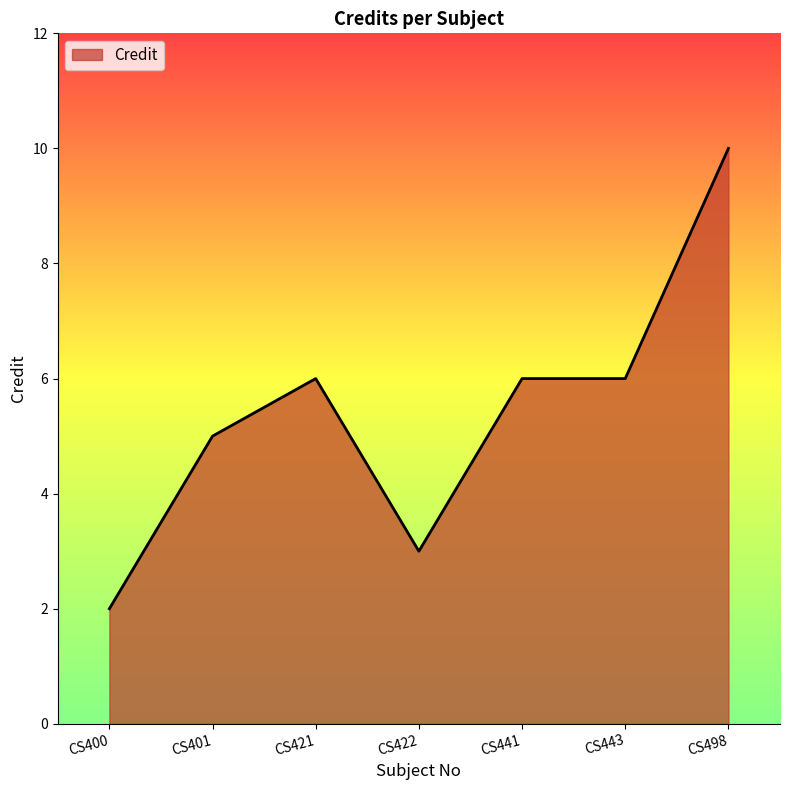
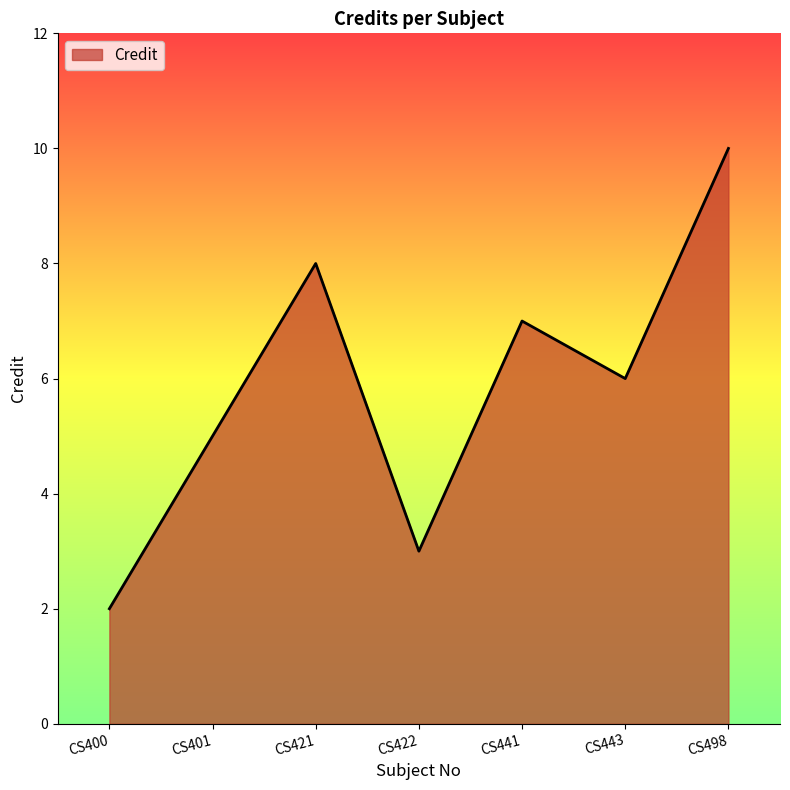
  {
    "CS400": 2,
    "CS401": 5,
-   "CS421": 6,
+   "CS421": 8,
    "CS422": 3,
-   "CS441": 6,
+   "CS441": 7,
    "CS443": 6,
    "CS498": 10
  }
